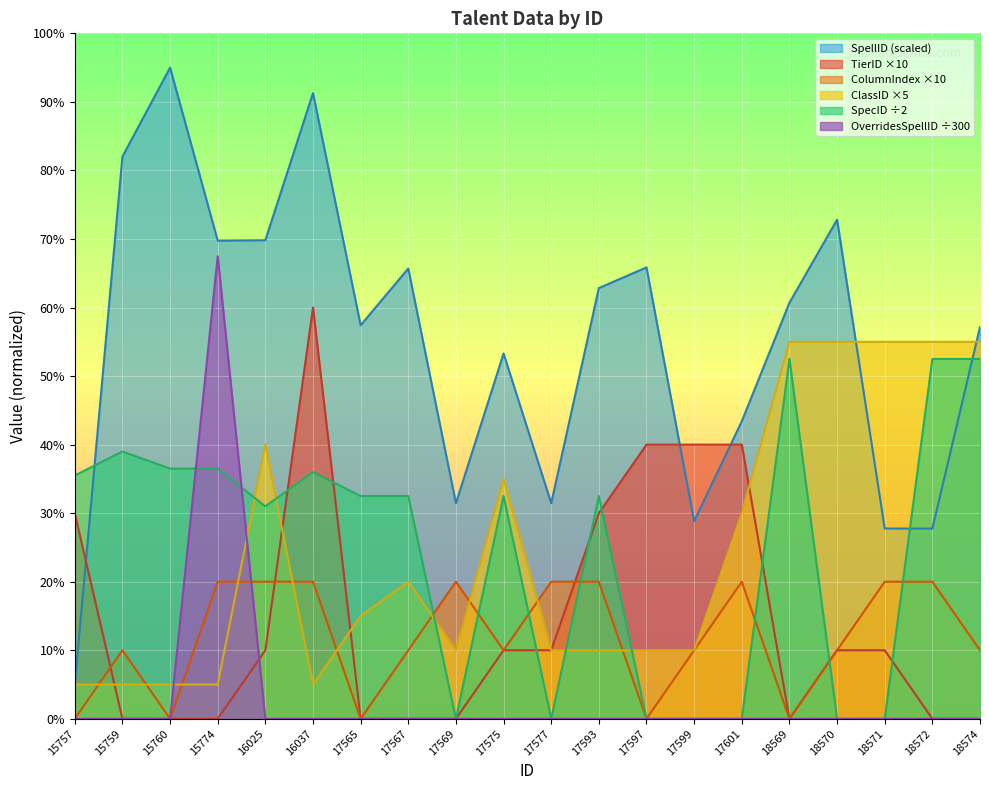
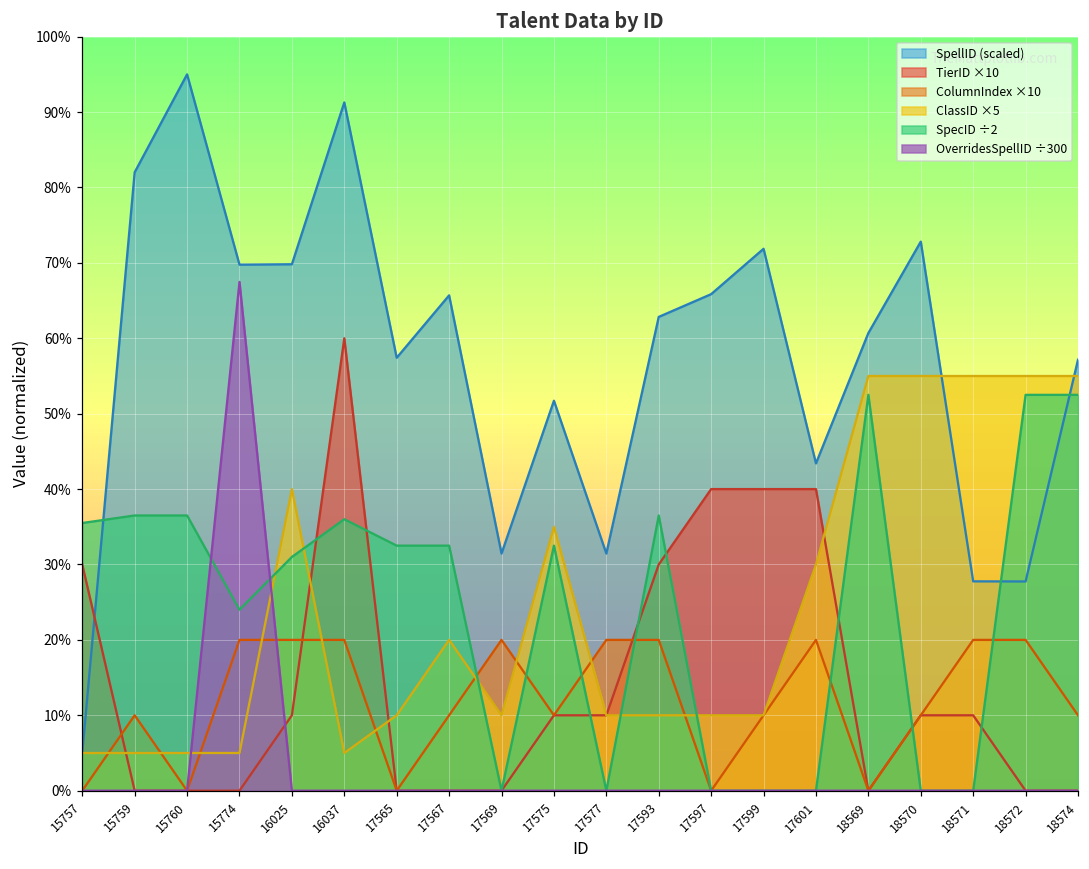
  {
    "SpellID (scaled)": {
      "15759": "82%",
      "15760": "95%",
      "15774": "70%",
      "16025": "70%",
      "16037": "91%",
      "17565": "57%",
      "17567": "66%",
      "17569": "31%",
-     "17575": "53%",
+     "17575": "52%",
      "17577": "31%",
      "17593": "63%",
      "17597": "66%",
-     "17599": "29%",
+     "17599": "72%",
      "17601": "43%",
      "18569": "61%",
      "18570": "73%",
      "18571": "28%",
      "18572": "28%",
      "18574": "57%"
    },
    "ClassID ×5": {
      "15759": "5%",
      "15760": "5%",
      "15774": "5%",
      "16025": "40%",
      "16037": "5%",
-     "17565": "15%",
+     "17565": "10%",
      "17567": "20%",
      "17569": "10%",
      "17575": "35%",
      "17593": "10%",
      "17597": "10%",
      "17601": "30%",
      "18569": "55%",
      "18570": "55%",
      "18571": "55%",
      "18572": "55%",
      "18574": "55%"
    },
    "SpecID ÷2": {
      "15757": "36%",
-     "15759": "39%",
+     "15759": "37%",
      "15760": "37%",
-     "15774": "37%",
+     "15774": "24%",
      "16025": "31%",
      "16037": "36%",
      "17565": "33%",
      "17567": "33%",
      "17575": "33%",
-     "17593": "33%",
+     "17593": "37%",
      "18569": "53%",
      "18572": "53%",
      "18574": "53%"
    },
    "OverridesSpellID ÷300": {
      "15774": "67%",
      "16025": "0%",
      "16037": "0%",
      "17575": "0%",
      "17593": "0%"
    }
  }
